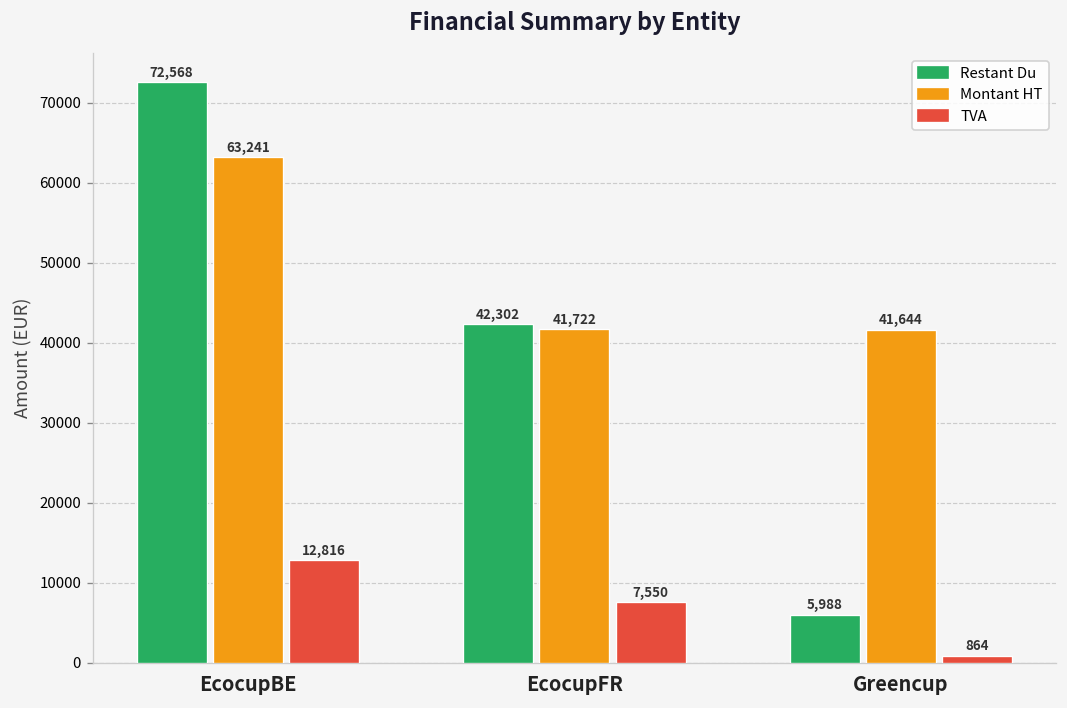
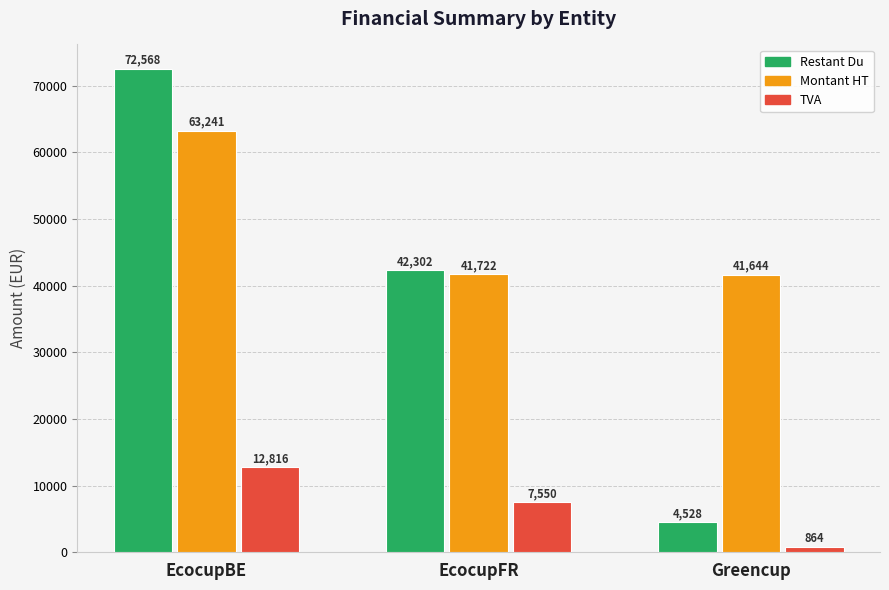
  {
    "Restant Du": {
      "EcocupBE": "72,568",
      "EcocupFR": "42,302",
-     "Greencup": "5,988"
+     "Greencup": "4,528"
    },
    "Montant HT": {
      "EcocupBE": "63,241",
      "EcocupFR": "41,722",
      "Greencup": "41,644"
    },
    "TVA": {
      "EcocupBE": "12,816",
      "EcocupFR": "7,550",
      "Greencup": "864"
    }
  }
